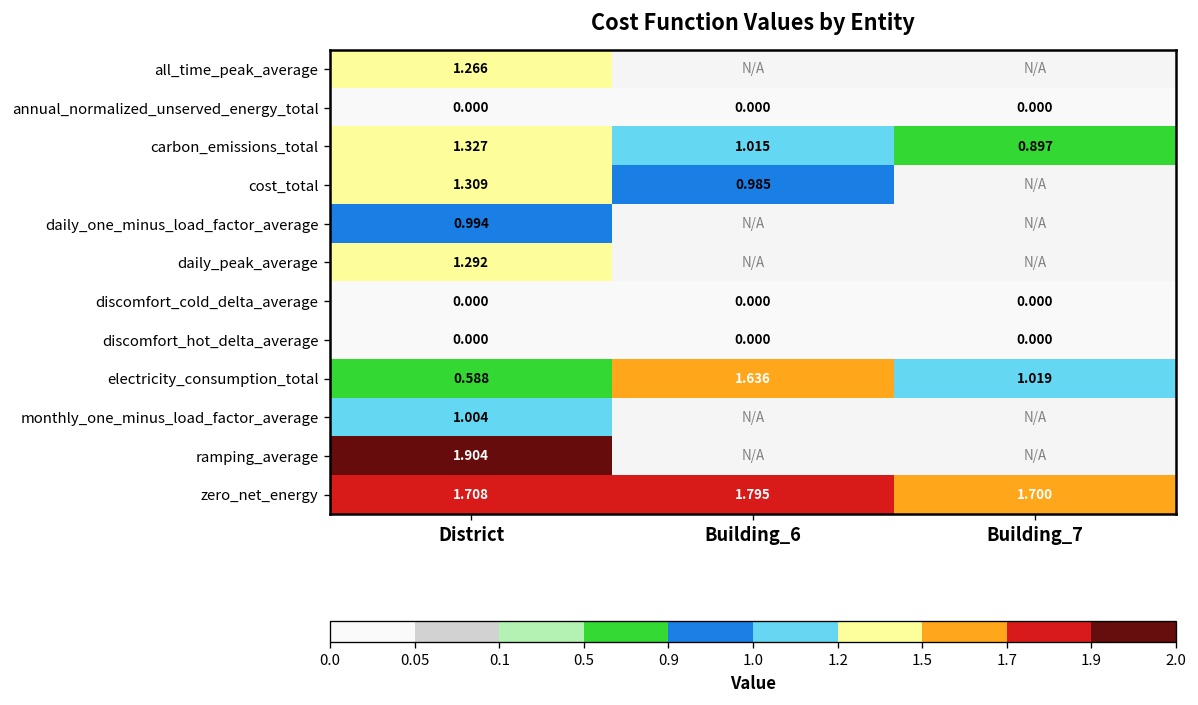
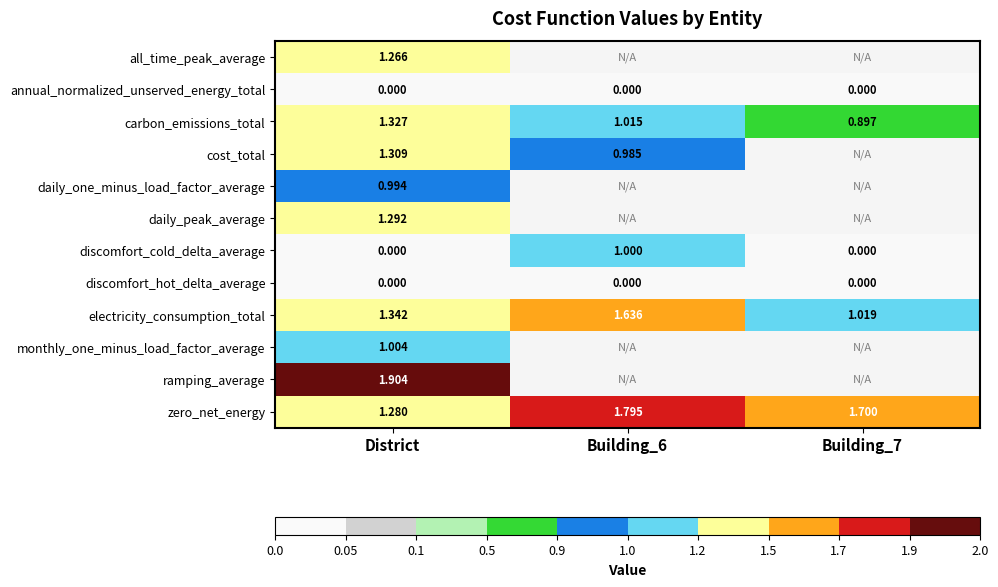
  {
    "all_time_peak_average": {
      "District": 1.266
    },
    "annual_normalized_unserved_energy_total": {
      "District": 0.000,
      "Building_6": 0.000,
      "Building_7": 0.000
    },
    "carbon_emissions_total": {
      "District": 1.327,
      "Building_6": 1.015,
      "Building_7": 0.897
    },
    "cost_total": {
      "District": 1.309,
      "Building_6": 0.985
    },
    "daily_one_minus_load_factor_average": {
      "District": 0.994
    },
    "daily_peak_average": {
      "District": 1.292
    },
    "discomfort_cold_delta_average": {
      "District": 0.000,
-     "Building_6": 0.000,
+     "Building_6": 1.000,
      "Building_7": 0.000
    },
    "discomfort_hot_delta_average": {
      "District": 0.000,
      "Building_6": 0.000,
      "Building_7": 0.000
    },
    "electricity_consumption_total": {
-     "District": 0.588,
+     "District": 1.342,
      "Building_6": 1.636,
      "Building_7": 1.019
    },
    "monthly_one_minus_load_factor_average": {
      "District": 1.004
    },
    "ramping_average": {
      "District": 1.904
    },
    "zero_net_energy": {
-     "District": 1.708,
+     "District": 1.280,
      "Building_6": 1.795,
      "Building_7": 1.700
    }
  }
